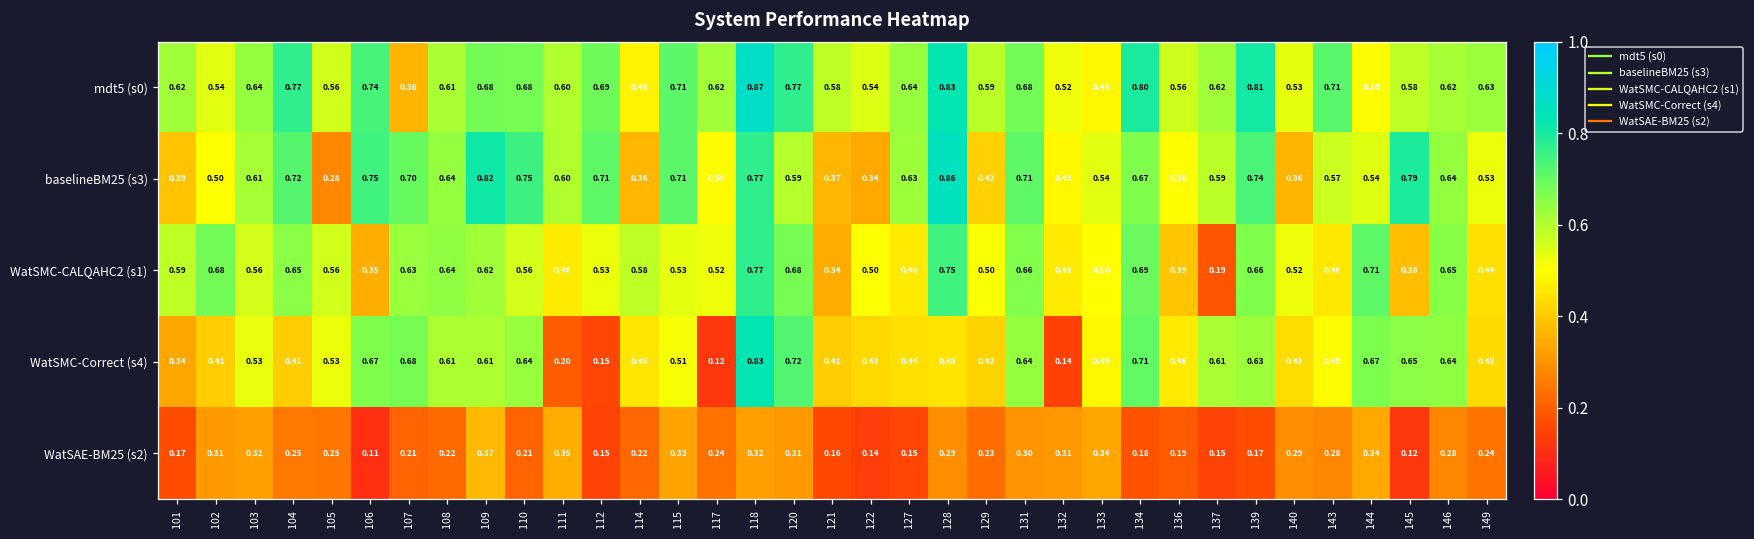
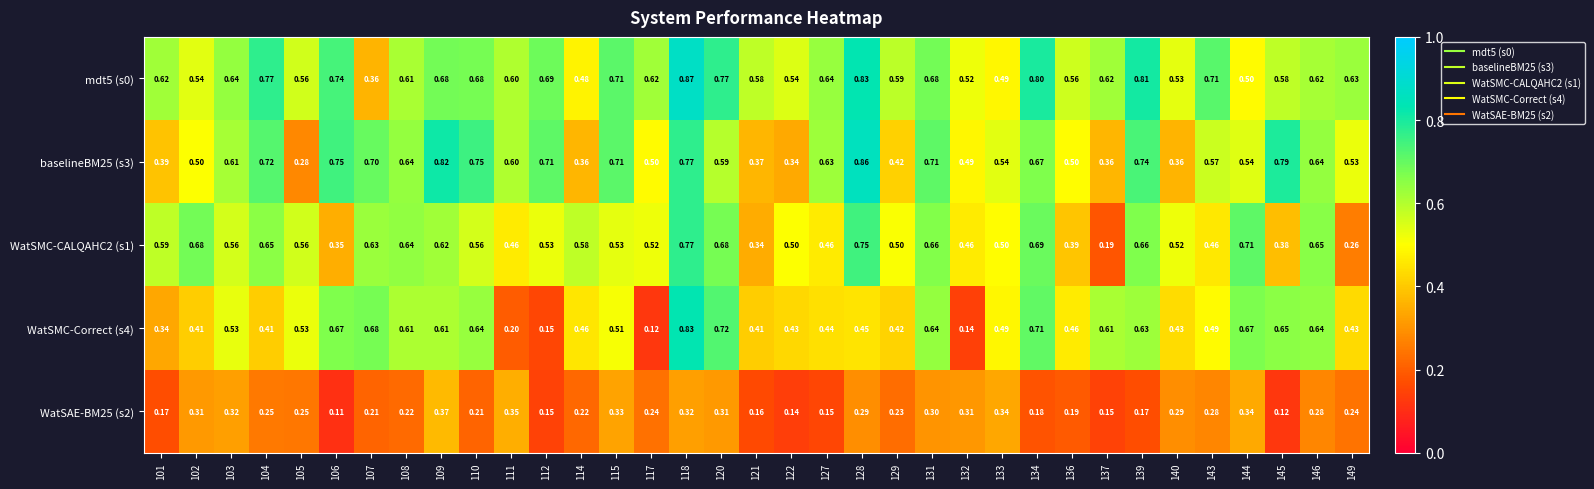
  {
    "mdt5 (s0)": {
      "101": 0.62,
      "102": 0.54,
      "103": 0.64,
      "104": 0.77,
      "105": 0.56,
      "106": 0.74,
      "107": 0.36,
      "108": 0.61,
      "109": 0.68,
      "110": 0.68,
      "111": 0.60,
      "112": 0.69,
      "114": 0.48,
      "115": 0.71,
      "117": 0.62,
      "118": 0.87,
      "120": 0.77,
      "121": 0.58,
      "122": 0.54,
      "127": 0.64,
      "128": 0.83,
      "129": 0.59,
      "131": 0.68,
      "132": 0.52,
      "133": 0.49,
      "134": 0.80,
      "136": 0.56,
      "137": 0.62,
      "139": 0.81,
      "140": 0.53,
      "143": 0.71,
      "144": 0.50,
      "145": 0.58,
      "146": 0.62,
      "149": 0.63
    },
    "baselineBM25 (s3)": {
      "101": 0.39,
      "102": 0.50,
      "103": 0.61,
      "104": 0.72,
      "105": 0.28,
      "106": 0.75,
      "107": 0.70,
      "108": 0.64,
      "109": 0.82,
      "110": 0.75,
      "111": 0.60,
      "112": 0.71,
      "114": 0.36,
      "115": 0.71,
      "117": 0.50,
      "118": 0.77,
      "120": 0.59,
      "121": 0.37,
      "122": 0.34,
      "127": 0.63,
      "128": 0.86,
      "129": 0.42,
      "131": 0.71,
      "132": 0.49,
      "133": 0.54,
      "134": 0.67,
      "136": 0.50,
-     "137": 0.59,
+     "137": 0.36,
      "139": 0.74,
      "140": 0.36,
      "143": 0.57,
      "144": 0.54,
      "145": 0.79,
      "146": 0.64,
      "149": 0.53
    },
    "WatSMC-CALQAHC2 (s1)": {
      "101": 0.59,
      "102": 0.68,
      "103": 0.56,
      "104": 0.65,
      "105": 0.56,
      "106": 0.35,
      "107": 0.63,
      "108": 0.64,
      "109": 0.62,
      "110": 0.56,
      "111": 0.46,
      "112": 0.53,
      "114": 0.58,
      "115": 0.53,
      "117": 0.52,
      "118": 0.77,
      "120": 0.68,
      "121": 0.34,
      "122": 0.50,
      "127": 0.46,
      "128": 0.75,
      "129": 0.50,
      "131": 0.66,
      "132": 0.46,
      "133": 0.50,
      "134": 0.69,
      "136": 0.39,
      "137": 0.19,
      "139": 0.66,
      "140": 0.52,
      "143": 0.46,
      "144": 0.71,
      "145": 0.38,
      "146": 0.65,
-     "149": 0.44
+     "149": 0.26
    },
    "WatSMC-Correct (s4)": {
      "101": 0.34,
      "102": 0.41,
      "103": 0.53,
      "104": 0.41,
      "105": 0.53,
      "106": 0.67,
      "107": 0.68,
      "108": 0.61,
      "109": 0.61,
      "110": 0.64,
      "111": 0.20,
      "112": 0.15,
      "114": 0.46,
      "115": 0.51,
      "117": 0.12,
      "118": 0.83,
      "120": 0.72,
      "121": 0.41,
      "122": 0.43,
      "127": 0.44,
      "128": 0.45,
      "129": 0.42,
      "131": 0.64,
      "132": 0.14,
      "133": 0.49,
      "134": 0.71,
      "136": 0.46,
      "137": 0.61,
      "139": 0.63,
      "140": 0.43,
      "143": 0.49,
      "144": 0.67,
      "145": 0.65,
      "146": 0.64,
      "149": 0.43
    },
    "WatSAE-BM25 (s2)": {
      "101": 0.17,
      "102": 0.31,
      "103": 0.32,
      "104": 0.25,
      "105": 0.25,
      "106": 0.11,
      "107": 0.21,
      "108": 0.22,
      "109": 0.37,
      "110": 0.21,
      "111": 0.35,
      "112": 0.15,
      "114": 0.22,
      "115": 0.33,
      "117": 0.24,
      "118": 0.32,
      "120": 0.31,
      "121": 0.16,
      "122": 0.14,
      "127": 0.15,
      "128": 0.29,
      "129": 0.23,
      "131": 0.30,
      "132": 0.31,
      "133": 0.34,
      "134": 0.18,
      "136": 0.19,
      "137": 0.15,
      "139": 0.17,
      "140": 0.29,
      "143": 0.28,
      "144": 0.34,
      "145": 0.12,
      "146": 0.28,
      "149": 0.24
    }
  }
